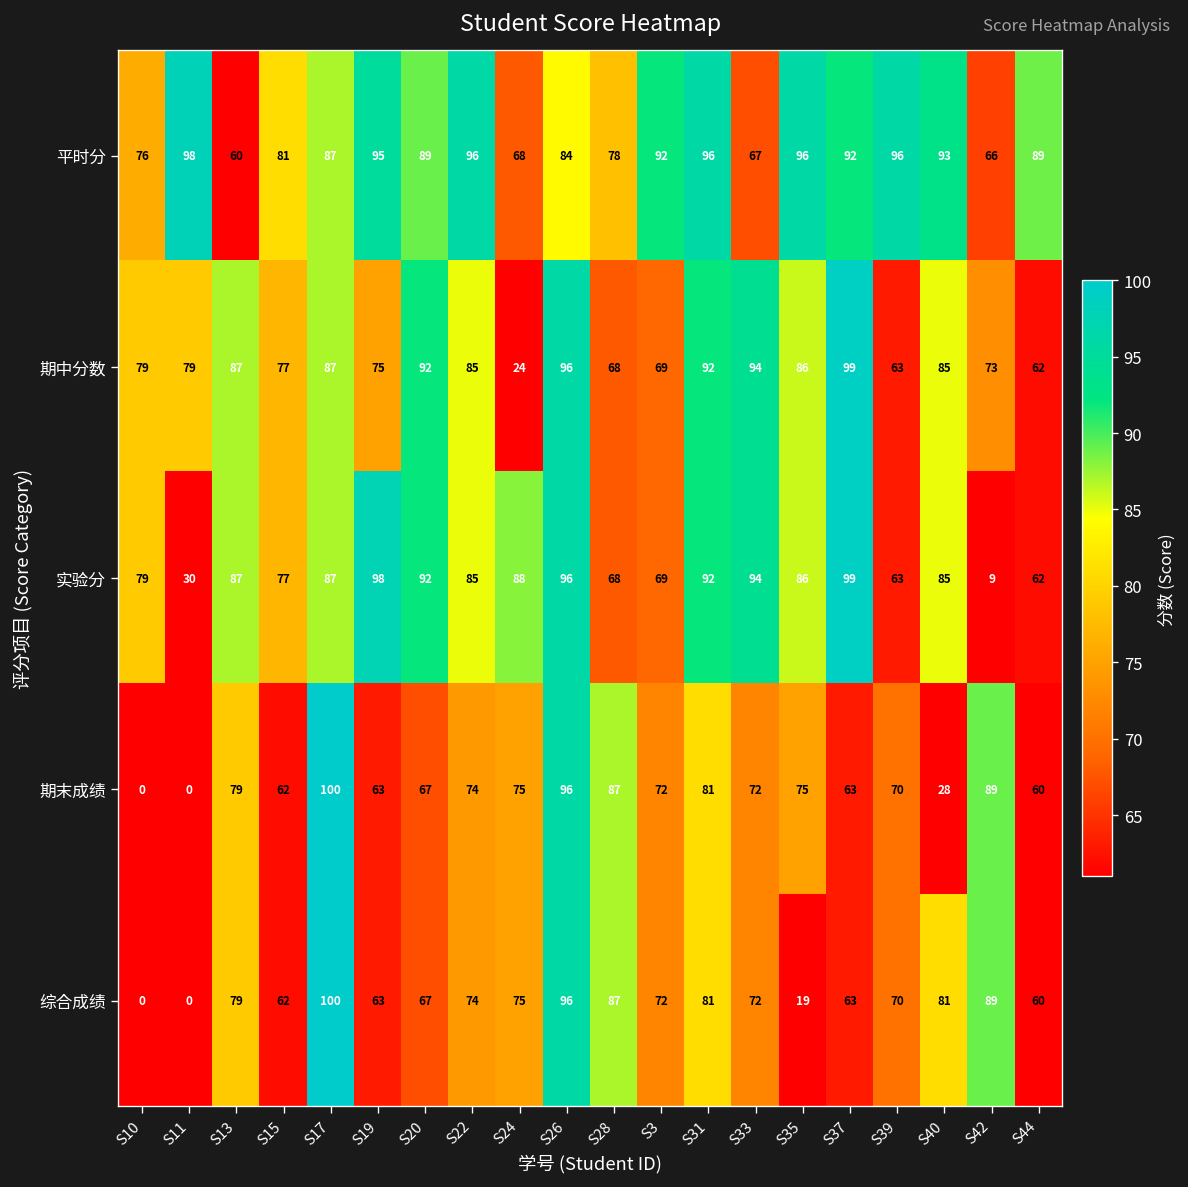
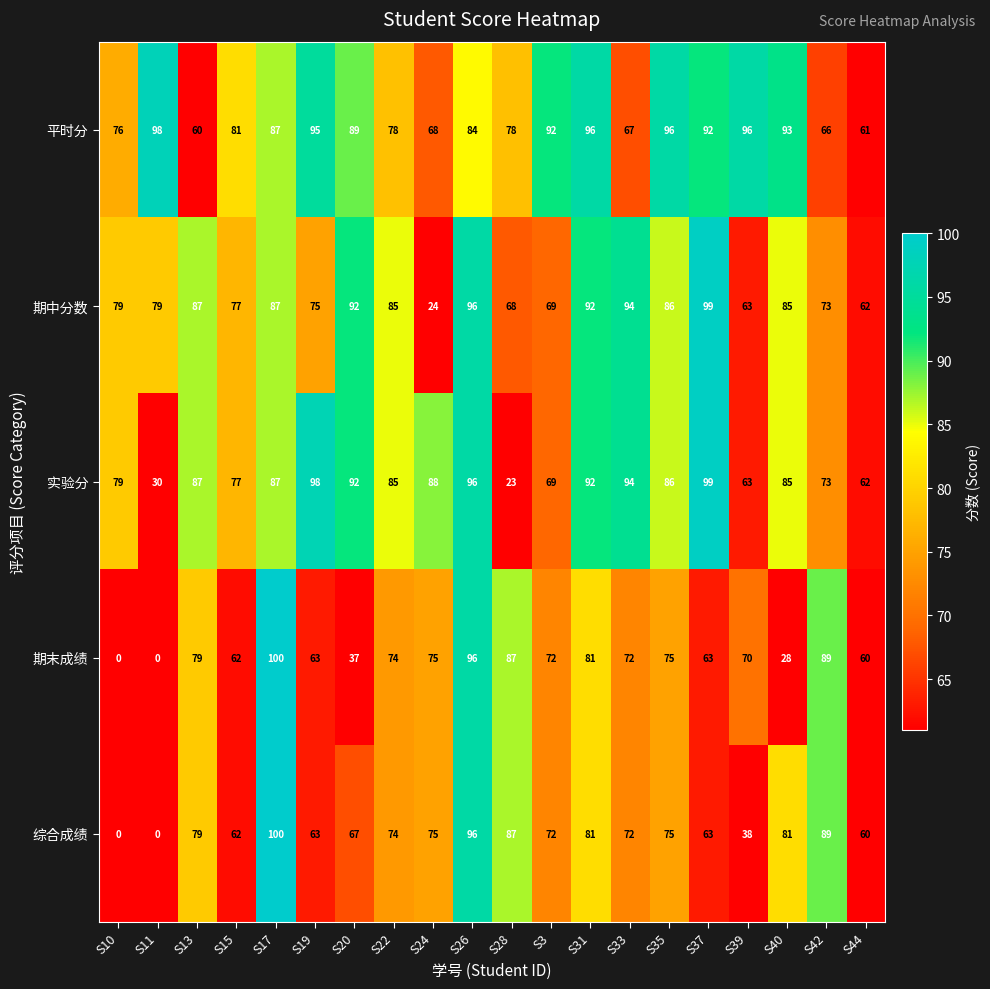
  {
    "平时分": {
      "S10": 76,
      "S11": 98,
      "S13": 60,
      "S15": 81,
      "S17": 87,
      "S19": 95,
      "S20": 89,
-     "S22": 96,
+     "S22": 78,
      "S24": 68,
      "S26": 84,
      "S28": 78,
      "S3": 92,
      "S31": 96,
      "S33": 67,
      "S35": 96,
      "S37": 92,
      "S39": 96,
      "S40": 93,
      "S42": 66,
-     "S44": 89
+     "S44": 61
    },
    "期中分数": {
      "S10": 79,
      "S11": 79,
      "S13": 87,
      "S15": 77,
      "S17": 87,
      "S19": 75,
      "S20": 92,
      "S22": 85,
      "S24": 24,
      "S26": 96,
      "S28": 68,
      "S3": 69,
      "S31": 92,
      "S33": 94,
      "S35": 86,
      "S37": 99,
      "S39": 63,
      "S40": 85,
      "S42": 73,
      "S44": 62
    },
    "实验分": {
      "S10": 79,
      "S11": 30,
      "S13": 87,
      "S15": 77,
      "S17": 87,
      "S19": 98,
      "S20": 92,
      "S22": 85,
      "S24": 88,
      "S26": 96,
-     "S28": 68,
+     "S28": 23,
      "S3": 69,
      "S31": 92,
      "S33": 94,
      "S35": 86,
      "S37": 99,
      "S39": 63,
      "S40": 85,
-     "S42": 9,
+     "S42": 73,
      "S44": 62
    },
    "期末成绩": {
      "S10": 0,
      "S11": 0,
      "S13": 79,
      "S15": 62,
      "S17": 100,
      "S19": 63,
-     "S20": 67,
+     "S20": 37,
      "S22": 74,
      "S24": 75,
      "S26": 96,
      "S28": 87,
      "S3": 72,
      "S31": 81,
      "S33": 72,
      "S35": 75,
      "S37": 63,
      "S39": 70,
      "S40": 28,
      "S42": 89,
      "S44": 60
    },
    "综合成绩": {
      "S10": 0,
      "S11": 0,
      "S13": 79,
      "S15": 62,
      "S17": 100,
      "S19": 63,
      "S20": 67,
      "S22": 74,
      "S24": 75,
      "S26": 96,
      "S28": 87,
      "S3": 72,
      "S31": 81,
      "S33": 72,
-     "S35": 19,
+     "S35": 75,
      "S37": 63,
-     "S39": 70,
+     "S39": 38,
      "S40": 81,
      "S42": 89,
      "S44": 60
    }
  }
